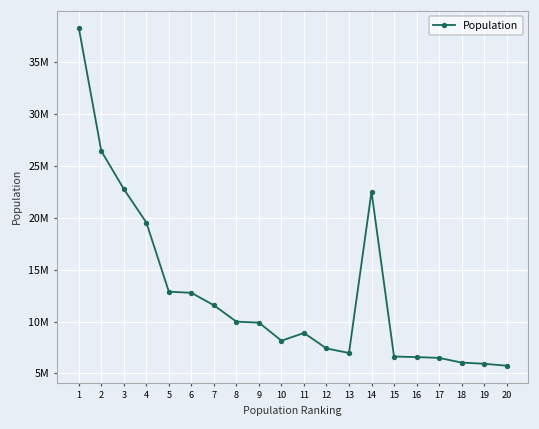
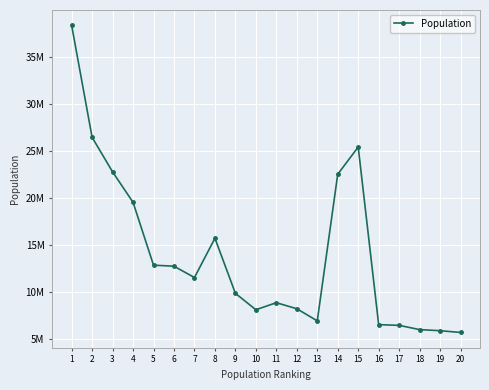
  {
    "1": 38000000,
    "2": 26000000,
    "3": 23000000,
    "4": 20000000,
    "5": 13000000,
    "6": 13000000,
    "7": 12000000,
-   "8": 10000000,
+   "8": 16000000,
    "9": 10000000,
    "10": 8000000,
    "11": 9000000,
-   "12": 7000000,
+   "12": 8000000,
    "13": 7000000,
    "14": 23000000,
-   "15": 7000000,
+   "15": 25000000,
    "16": 7000000,
    "17": 6000000,
    "18": 6000000,
    "19": 6000000,
    "20": 6000000
  }
